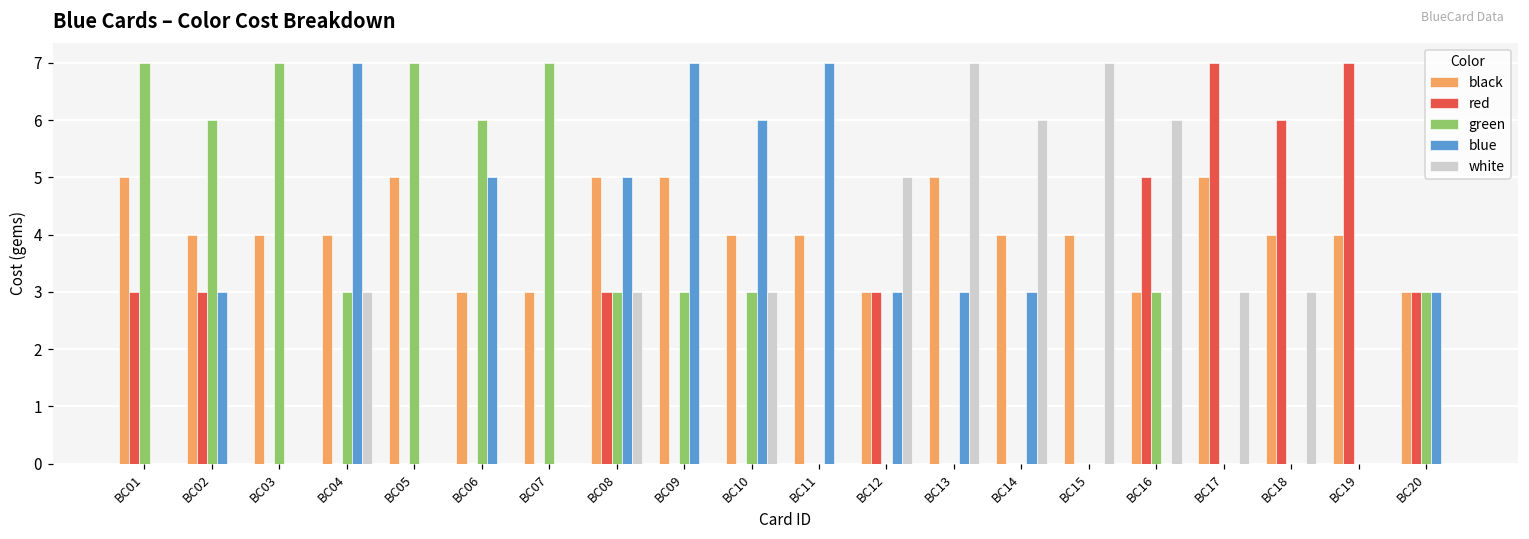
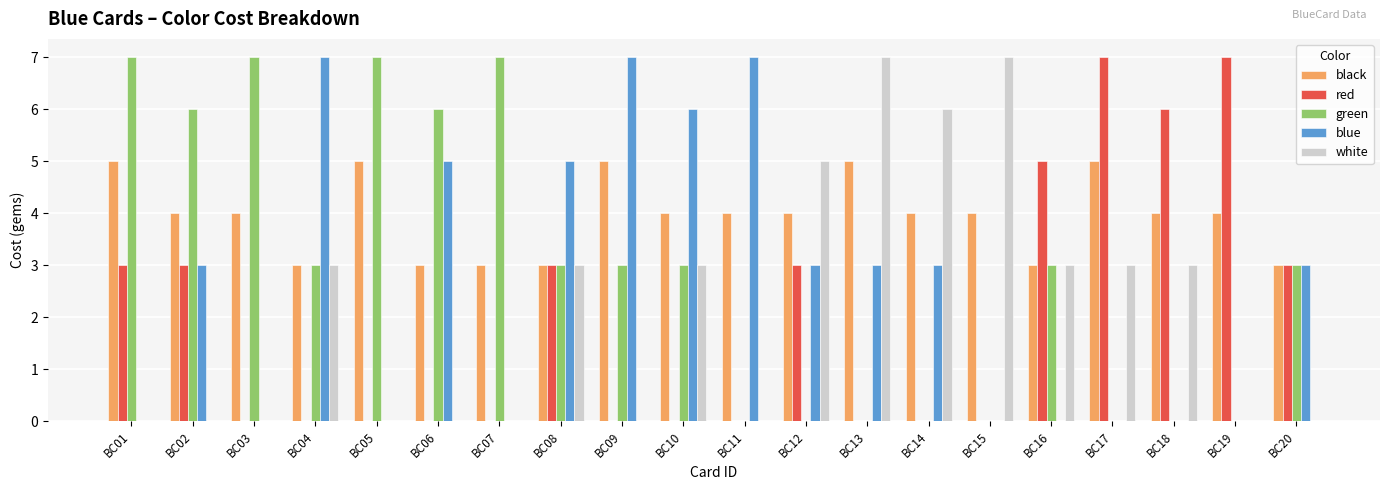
  {
    "black": {
      "BC01": 5,
      "BC02": 4,
      "BC03": 4,
-     "BC04": 4,
+     "BC04": 3,
      "BC05": 5,
      "BC06": 3,
      "BC07": 3,
-     "BC08": 5,
+     "BC08": 3,
      "BC09": 5,
      "BC10": 4,
      "BC11": 4,
-     "BC12": 3,
+     "BC12": 4,
      "BC13": 5,
      "BC14": 4,
      "BC15": 4,
      "BC16": 3,
      "BC17": 5,
      "BC18": 4,
      "BC19": 4,
      "BC20": 3
    },
    "red": {
      "BC01": 3,
      "BC02": 3,
      "BC03": 0,
      "BC04": 0,
      "BC05": 0,
      "BC06": 0,
      "BC07": 0,
      "BC08": 3,
      "BC09": 0,
      "BC10": 0,
      "BC11": 0,
      "BC12": 3,
      "BC13": 0,
      "BC14": 0,
      "BC15": 0,
      "BC16": 5,
      "BC17": 7,
      "BC18": 6,
      "BC19": 7,
      "BC20": 3
    },
    "green": {
      "BC01": 7,
      "BC02": 6,
      "BC03": 7,
      "BC04": 3,
      "BC05": 7,
      "BC06": 6,
      "BC07": 7,
      "BC08": 3,
      "BC09": 3,
      "BC10": 3,
      "BC11": 0,
      "BC12": 0,
      "BC13": 0,
      "BC14": 0,
      "BC15": 0,
      "BC16": 3,
      "BC17": 0,
      "BC18": 0,
      "BC19": 0,
      "BC20": 3
    },
    "blue": {
      "BC01": 0,
      "BC02": 3,
      "BC03": 0,
      "BC04": 7,
      "BC05": 0,
      "BC06": 5,
      "BC07": 0,
      "BC08": 5,
      "BC09": 7,
      "BC10": 6,
      "BC11": 7,
      "BC12": 3,
      "BC13": 3,
      "BC14": 3,
      "BC15": 0,
      "BC16": 0,
      "BC17": 0,
      "BC18": 0,
      "BC19": 0,
      "BC20": 3
    },
    "white": {
      "BC01": 0,
      "BC02": 0,
      "BC03": 0,
      "BC04": 3,
      "BC05": 0,
      "BC06": 0,
      "BC07": 0,
      "BC08": 3,
      "BC09": 0,
      "BC10": 3,
      "BC11": 0,
      "BC12": 5,
      "BC13": 7,
      "BC14": 6,
      "BC15": 7,
-     "BC16": 6,
+     "BC16": 3,
      "BC17": 3,
      "BC18": 3,
      "BC19": 0,
      "BC20": 0
    }
  }
